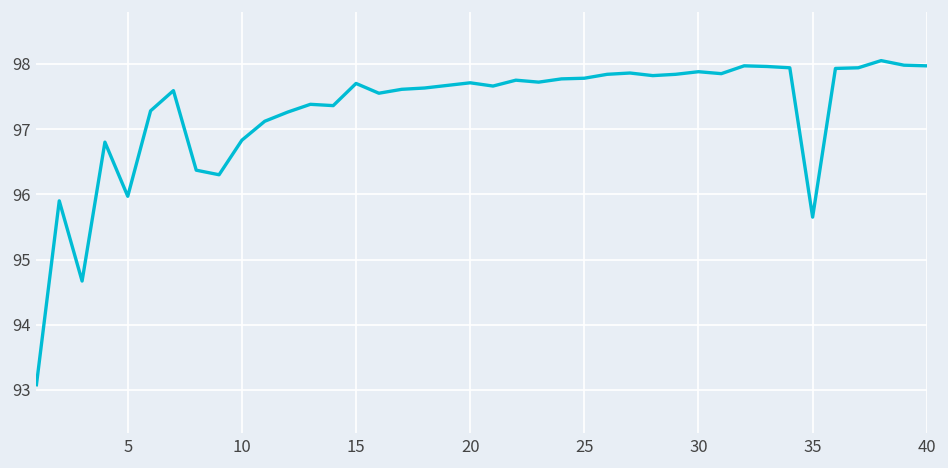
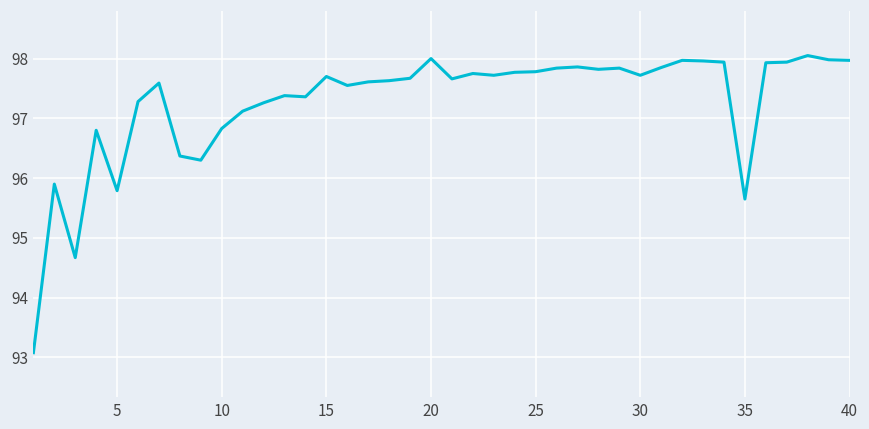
  {
-   "5": 96.0,
+   "5": 95.8,
    "10": 96.8,
    "15": 97.7,
-   "20": 97.7,
+   "20": 98.0,
    "25": 97.8,
-   "30": 97.9,
+   "30": 97.7,
    "35": 95.7,
    "40": 98.0
  }
